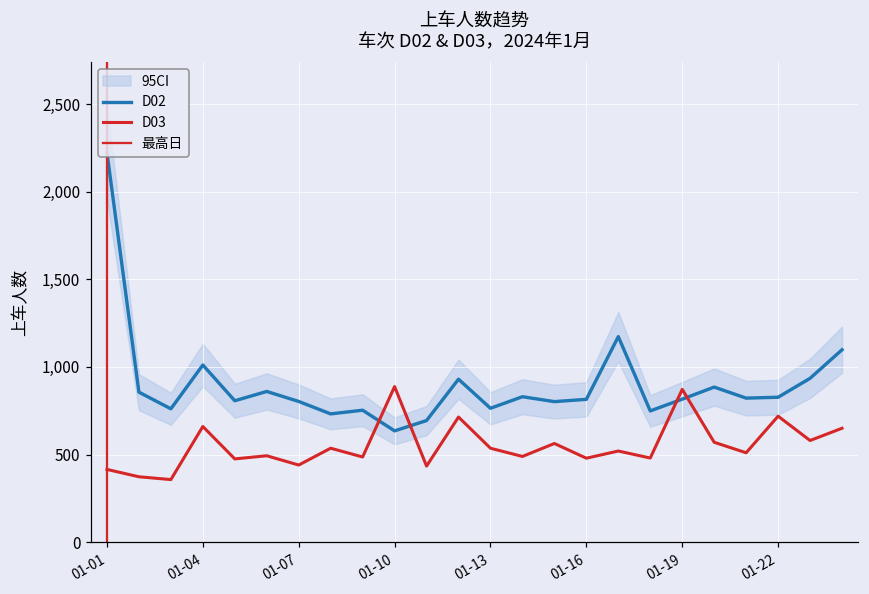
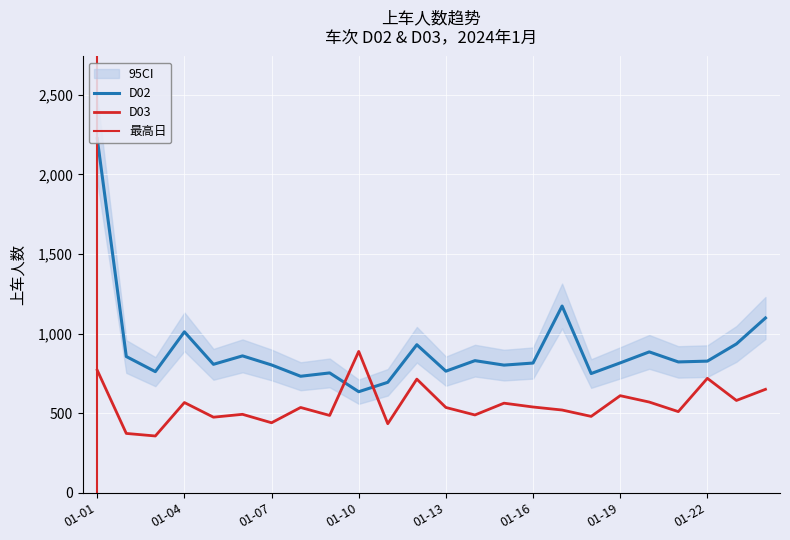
  {
    "D02": {
      "01-04": "1,010",
      "01-07": "800",
      "01-10": "640",
      "01-13": "760",
      "01-16": "820",
      "01-19": "820",
      "01-22": "830"
    },
    "D03": {
-     "01-01": "420",
-     "01-04": "660",
+     "01-01": "770",
+     "01-04": "570",
      "01-07": "440",
      "01-10": "890",
      "01-13": "540",
-     "01-16": "480",
-     "01-19": "870",
+     "01-16": "540",
+     "01-19": "610",
      "01-22": "720"
    }
  }
